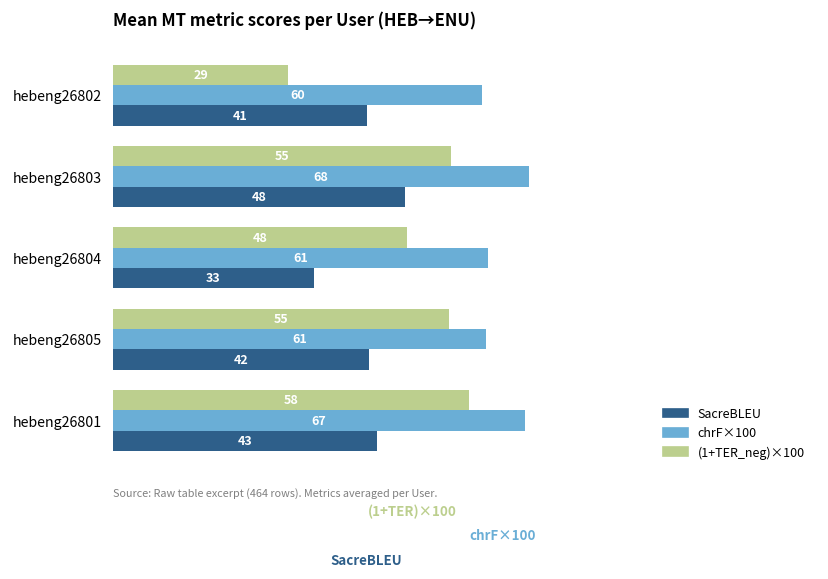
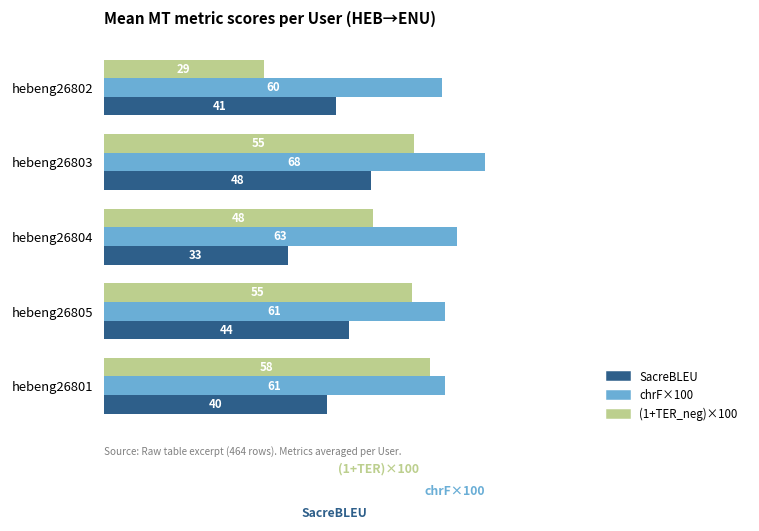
  {
    "SacreBLEU": {
      "hebeng26802": 41,
      "hebeng26803": 48,
      "hebeng26804": 33,
-     "hebeng26805": 42,
-     "hebeng26801": 43
+     "hebeng26805": 44,
+     "hebeng26801": 40
    },
    "chrF×100": {
      "hebeng26802": 60,
      "hebeng26803": 68,
-     "hebeng26804": 61,
+     "hebeng26804": 63,
      "hebeng26805": 61,
-     "hebeng26801": 67
+     "hebeng26801": 61
    },
    "(1+TER_neg)×100": {
      "hebeng26802": 29,
      "hebeng26803": 55,
      "hebeng26804": 48,
      "hebeng26805": 55,
      "hebeng26801": 58
    }
  }
